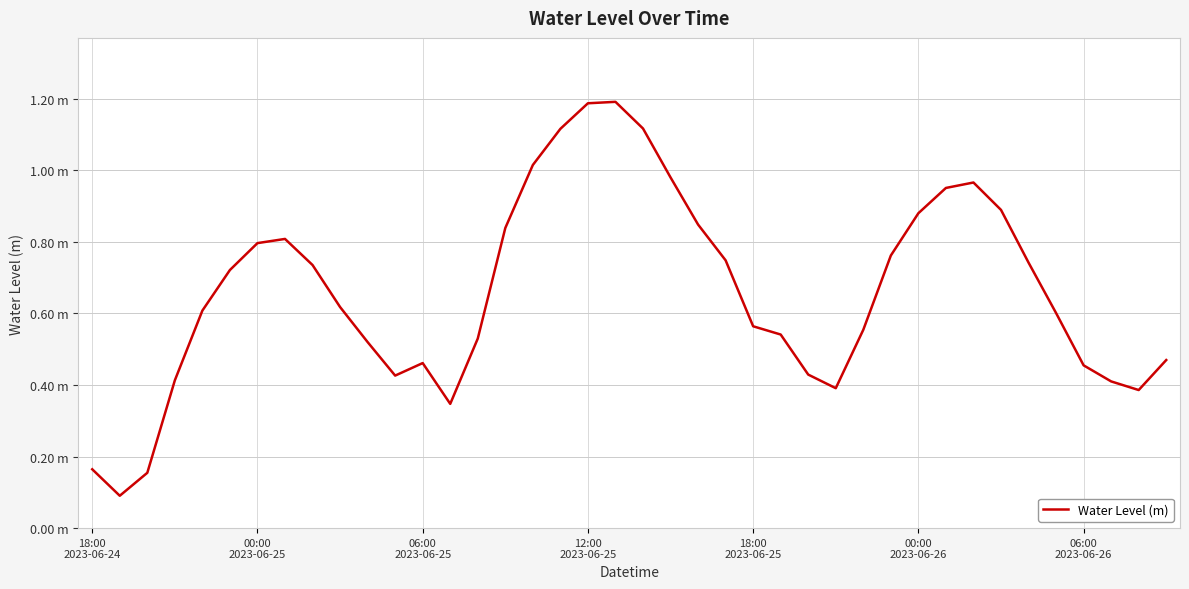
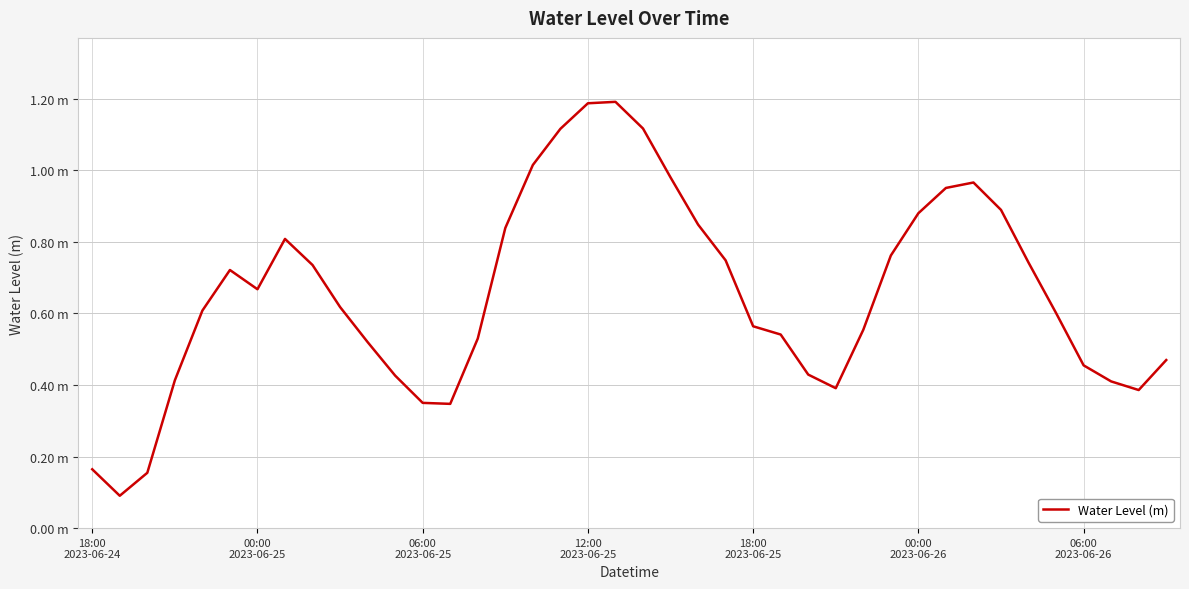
  {
    "18:00 2023-06-24": "0.16 m",
-   "00:00 2023-06-25": "0.80 m",
-   "06:00 2023-06-25": "0.46 m",
+   "00:00 2023-06-25": "0.67 m",
+   "06:00 2023-06-25": "0.35 m",
    "12:00 2023-06-25": "1.19 m",
    "18:00 2023-06-25": "0.56 m",
    "00:00 2023-06-26": "0.88 m",
    "06:00 2023-06-26": "0.46 m"
  }
